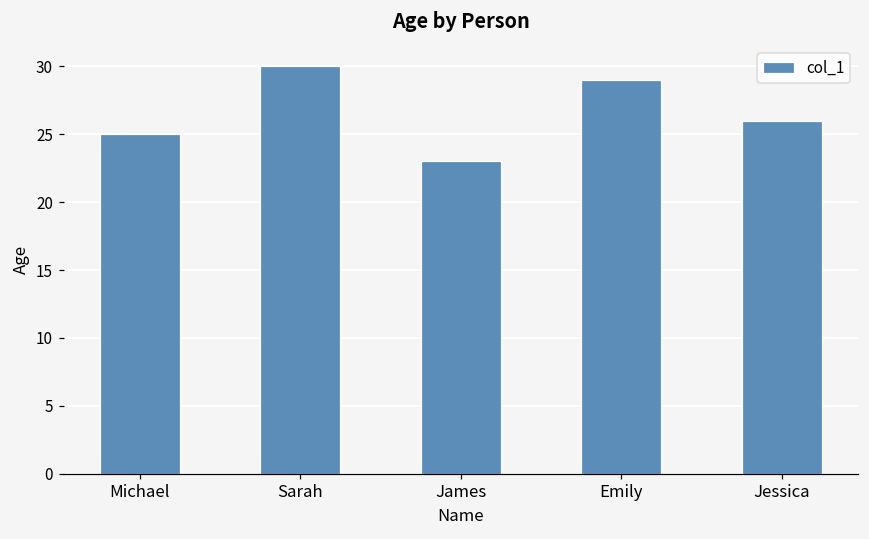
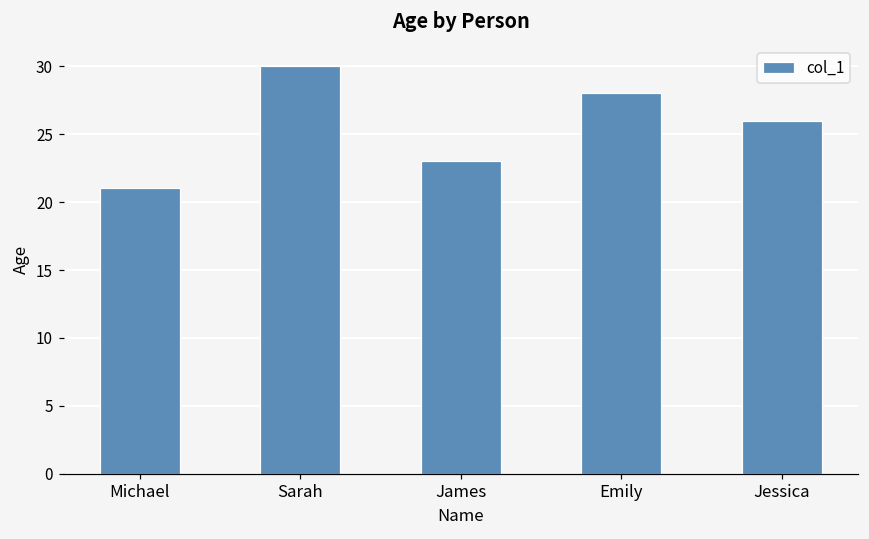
  {
-   "Michael": 25,
+   "Michael": 21,
    "Sarah": 30,
    "James": 23,
-   "Emily": 29,
+   "Emily": 28,
    "Jessica": 26
  }
